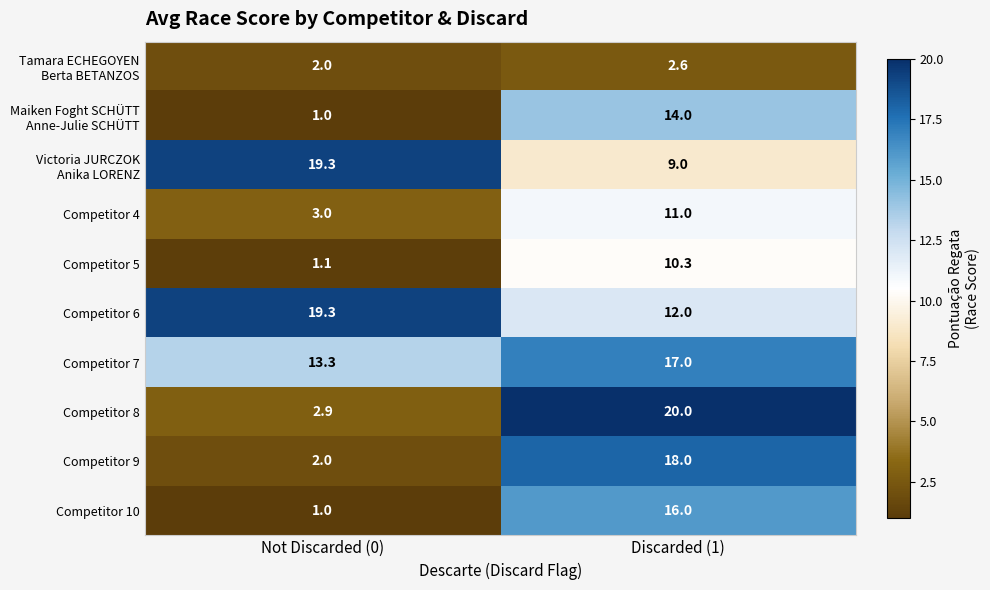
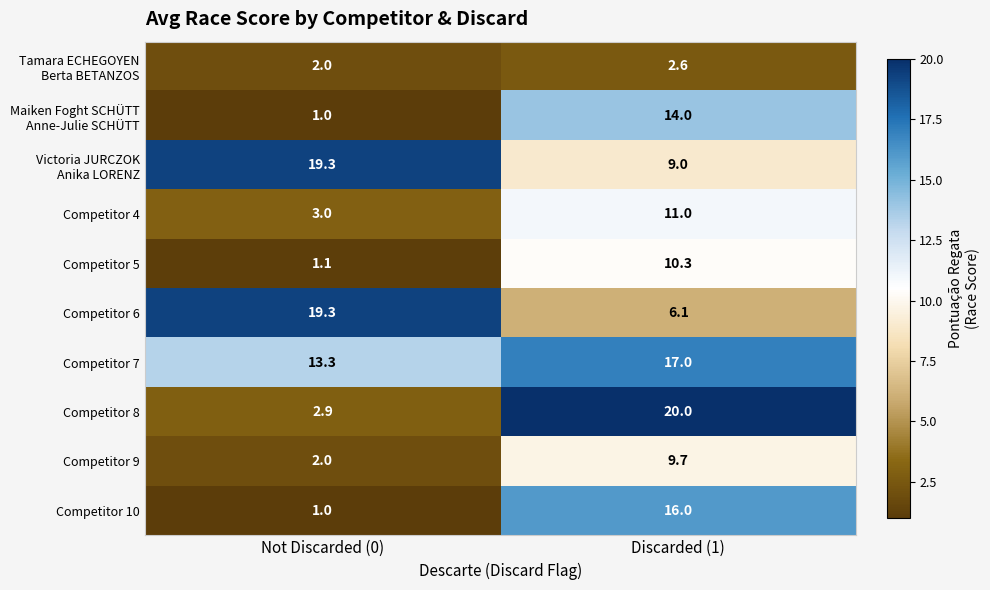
  {
    "Tamara ECHEGOYEN Berta BETANZOS": {
      "Not Discarded (0)": 2.0,
      "Discarded (1)": 2.6
    },
    "Maiken Foght SCHÜTT Anne-Julie SCHÜTT": {
      "Not Discarded (0)": 1.0,
      "Discarded (1)": 14.0
    },
    "Victoria JURCZOK Anika LORENZ": {
      "Not Discarded (0)": 19.3,
      "Discarded (1)": 9.0
    },
    "Competitor 4": {
      "Not Discarded (0)": 3.0,
      "Discarded (1)": 11.0
    },
    "Competitor 5": {
      "Not Discarded (0)": 1.1,
      "Discarded (1)": 10.3
    },
    "Competitor 6": {
      "Not Discarded (0)": 19.3,
-     "Discarded (1)": 12.0
+     "Discarded (1)": 6.1
    },
    "Competitor 7": {
      "Not Discarded (0)": 13.3,
      "Discarded (1)": 17.0
    },
    "Competitor 8": {
      "Not Discarded (0)": 2.9,
      "Discarded (1)": 20.0
    },
    "Competitor 9": {
      "Not Discarded (0)": 2.0,
-     "Discarded (1)": 18.0
+     "Discarded (1)": 9.7
    },
    "Competitor 10": {
      "Not Discarded (0)": 1.0,
      "Discarded (1)": 16.0
    }
  }
